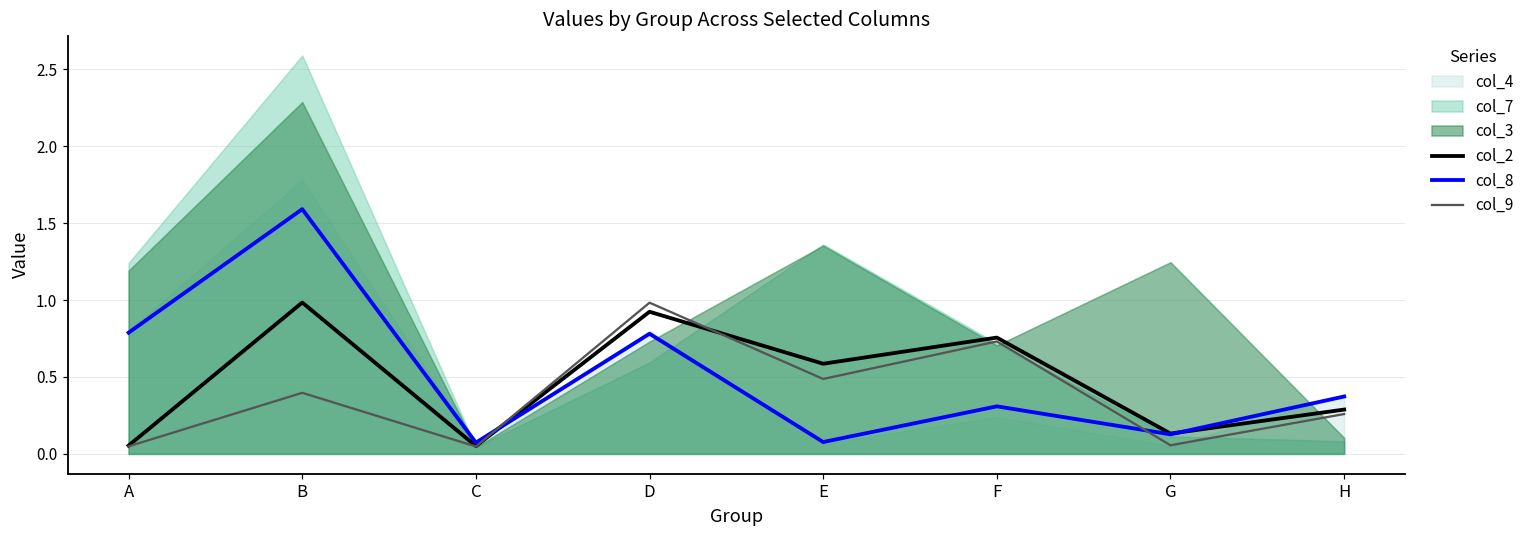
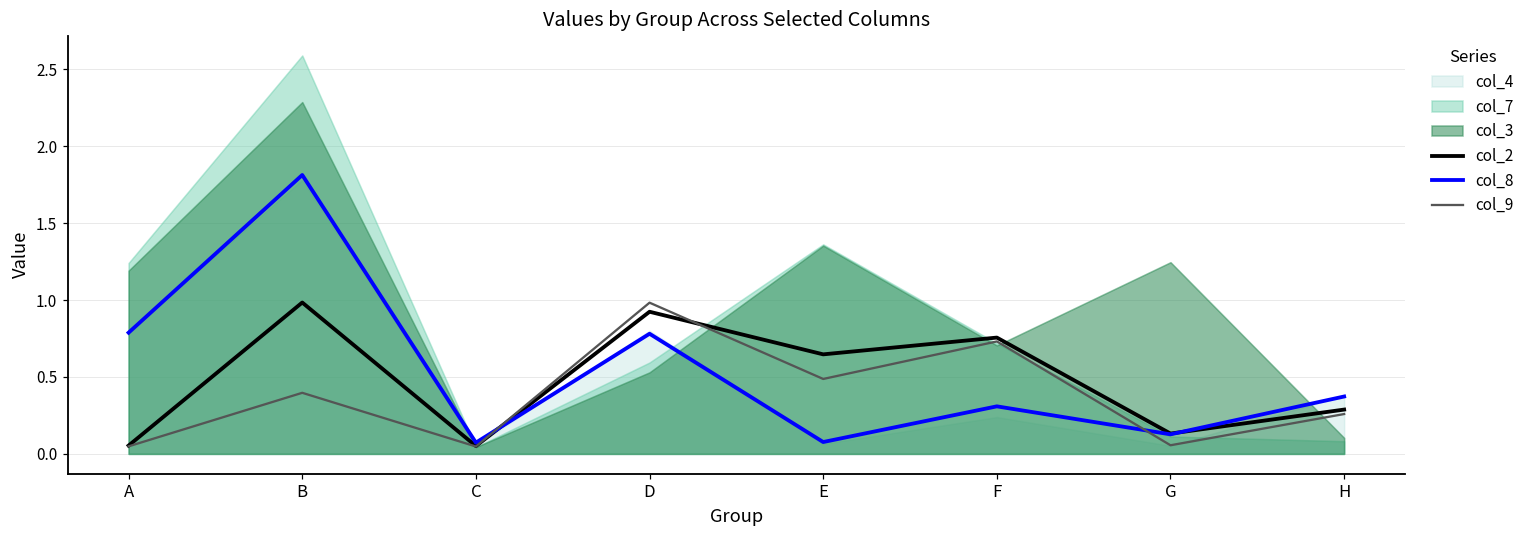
  {
    "col_2": {
      "B": 0.98,
      "D": 0.92,
-     "E": 0.59,
+     "E": 0.65,
      "F": 0.76,
      "H": 0.29
    },
    "col_4": {
      "B": 1.78,
      "D": 0.80,
      "F": 0.24
    },
    "col_7": {
      "A": 1.24,
      "B": 2.59,
      "D": 0.59,
      "H": 0.08
    },
    "col_8": {
-     "B": 1.59,
+     "B": 1.81,
      "D": 0.78,
      "F": 0.31
    },
    "col_3": {
      "A": 1.19,
      "B": 2.29,
-     "D": 0.73,
+     "D": 0.53,
      "G": 1.25,
      "H": 0.10
    },
    "col_9": {
      "B": 0.40,
      "D": 0.98,
      "E": 0.49,
      "H": 0.26
    }
  }
